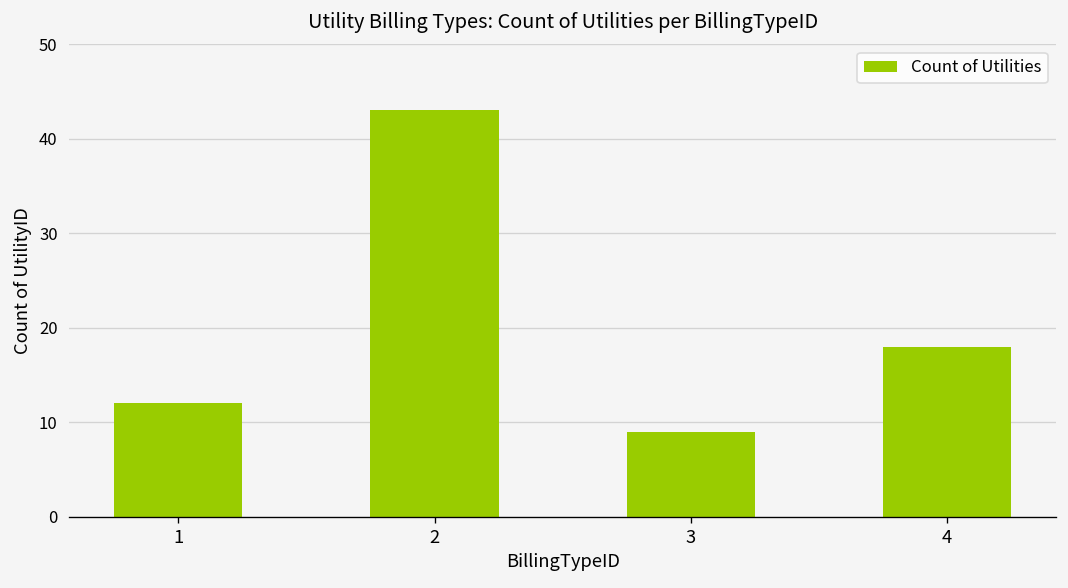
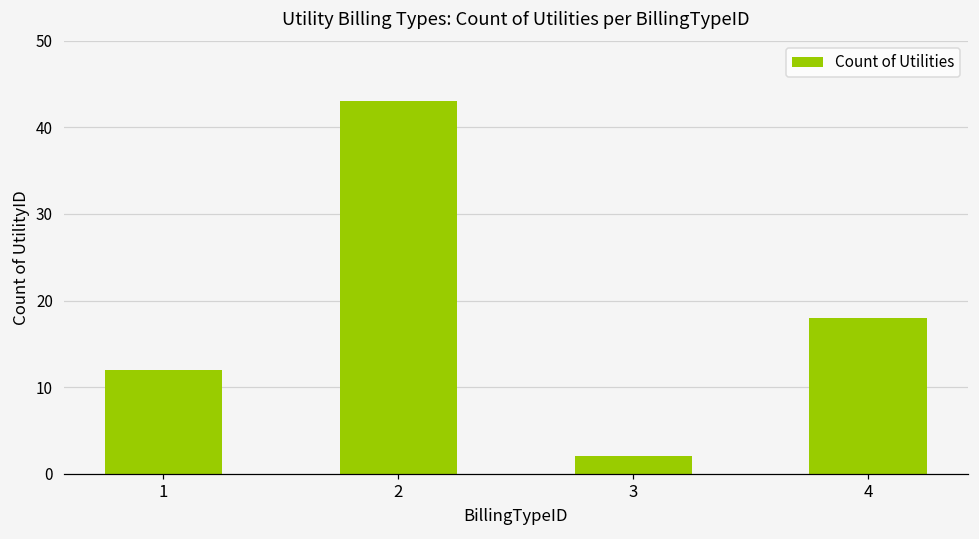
  {
    "1": 12,
    "2": 43,
-   "3": 9,
+   "3": 2,
    "4": 18
  }
